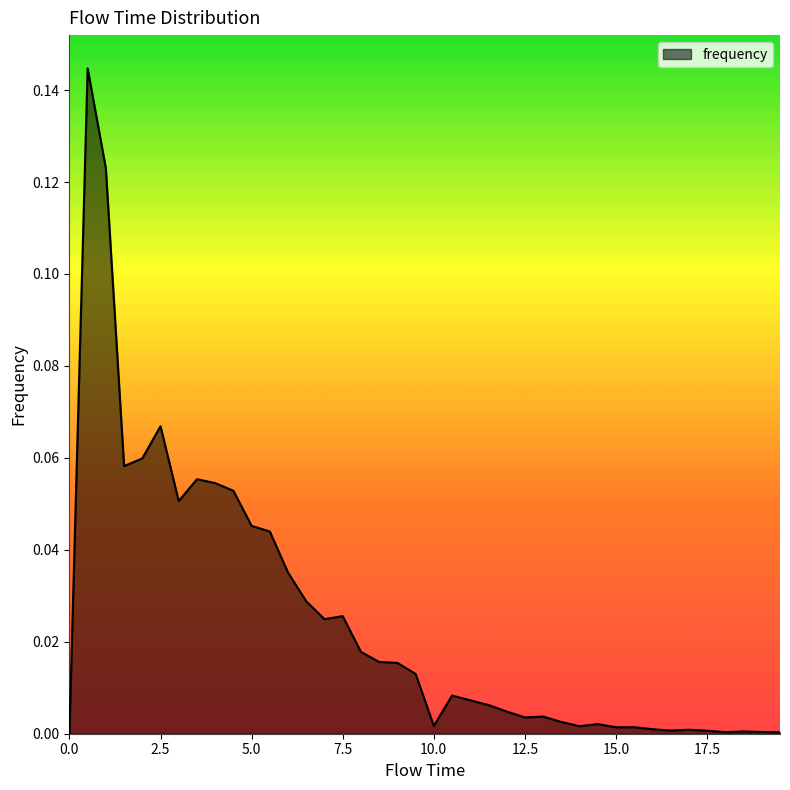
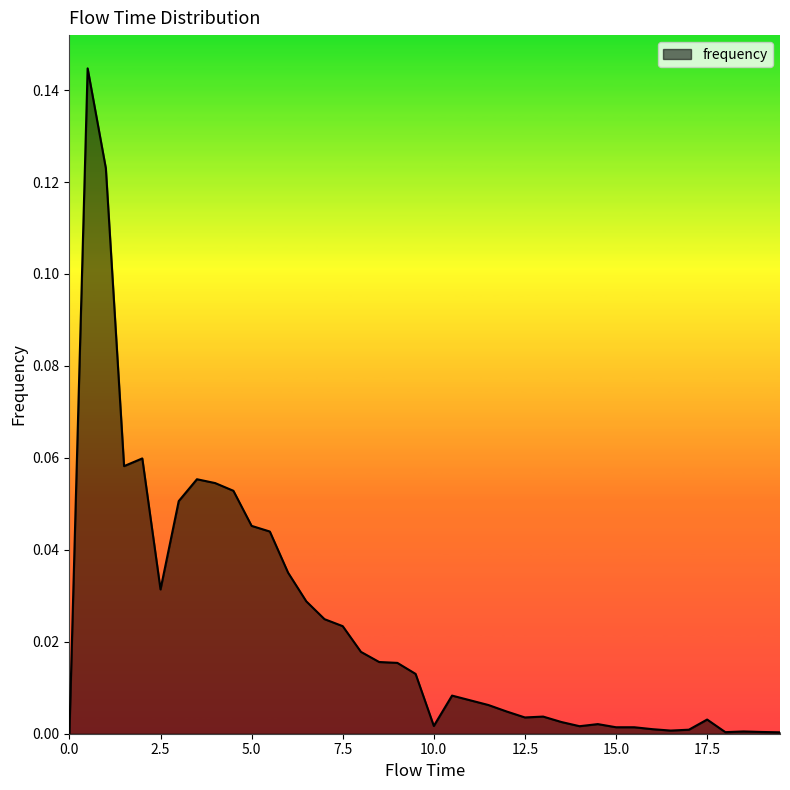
  {
    "0.0": 0.000,
-   "2.5": 0.067,
+   "2.5": 0.031,
    "5.0": 0.045,
-   "7.5": 0.026,
+   "7.5": 0.023,
    "10.0": 0.002,
    "12.5": 0.004,
    "15.0": 0.001,
-   "17.5": 0.001
+   "17.5": 0.003
  }
